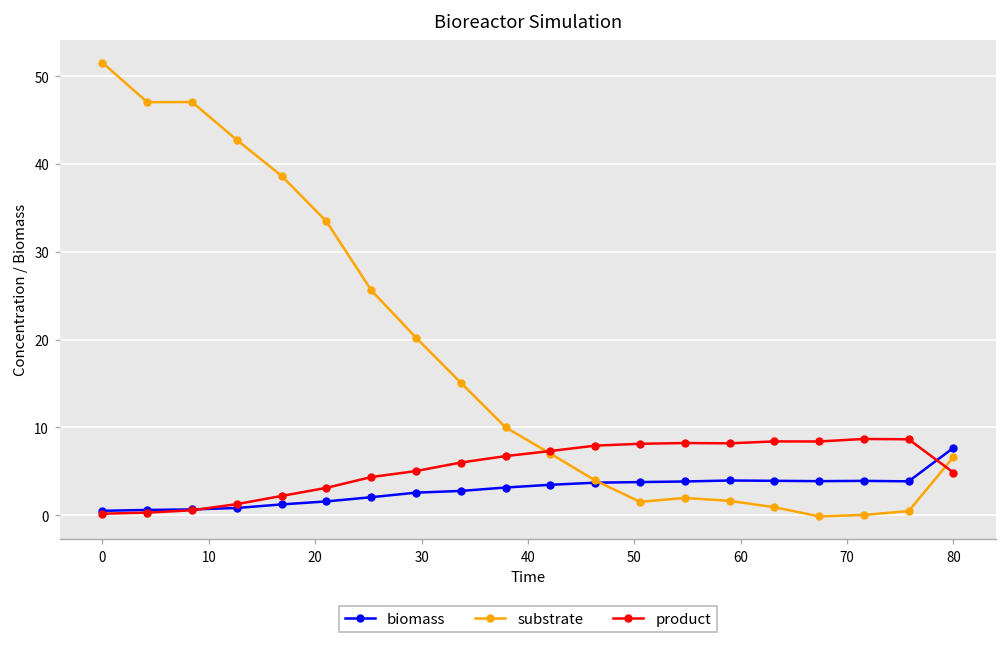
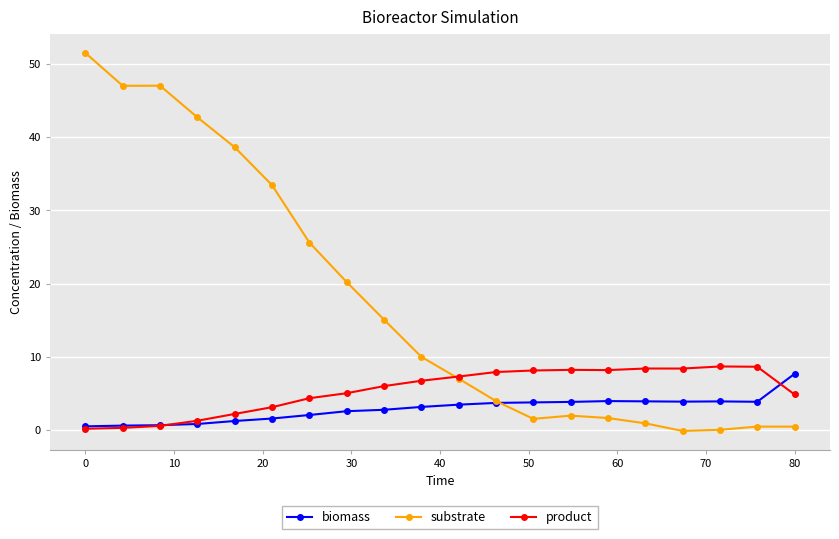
  {
    "biomass": {
      "80": 8
    },
    "substrate": {
      "0": 52,
-     "80": 7
+     "80": 0
    },
    "product": {
      "80": 5
    }
  }
